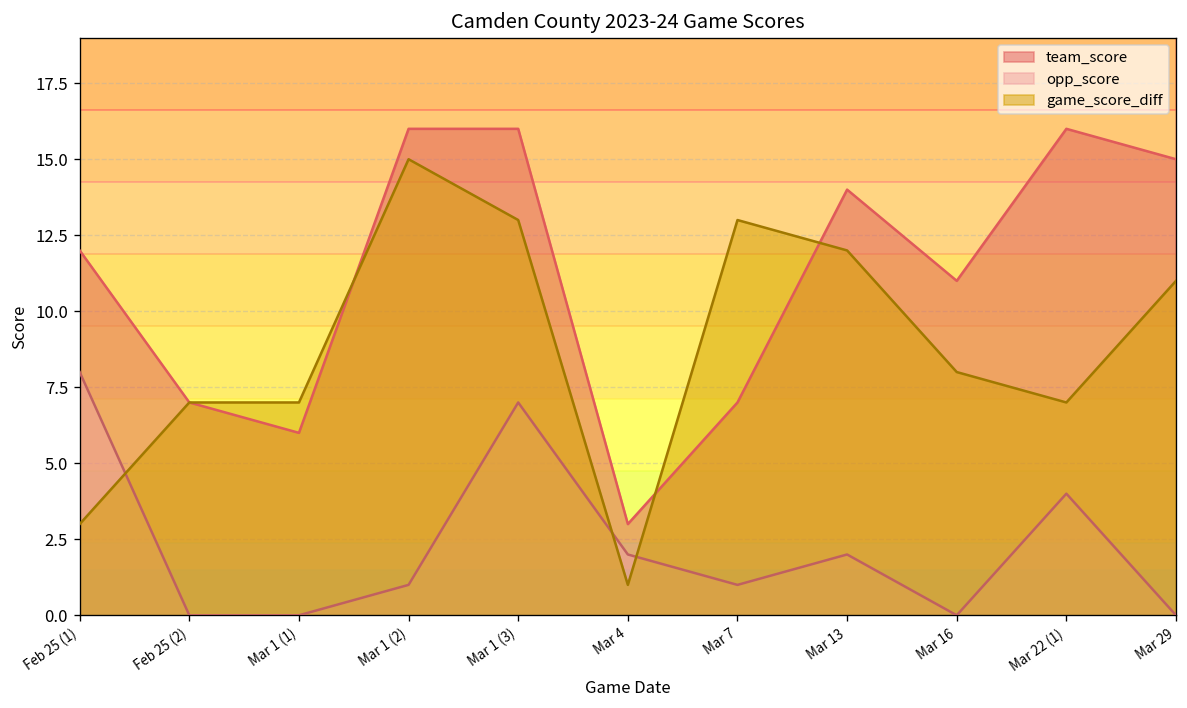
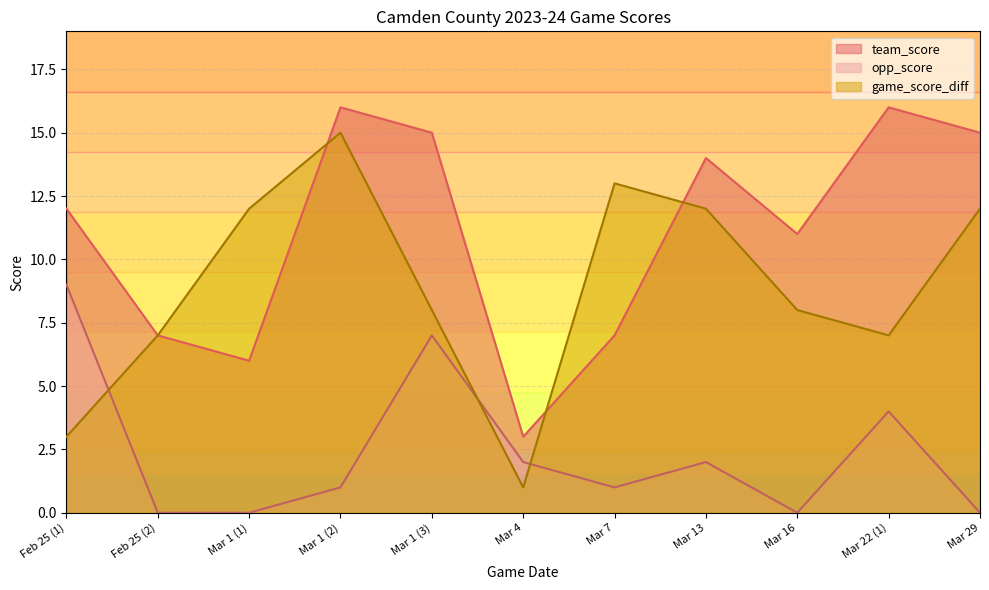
  {
    "team_score": {
      "Feb 25 (1)": 12,
      "Mar 1 (1)": 6,
      "Mar 1 (2)": 16,
-     "Mar 1 (3)": 16,
+     "Mar 1 (3)": 15,
      "Mar 4": 3,
      "Mar 7": 7,
      "Mar 13": 14,
      "Mar 16": 11,
      "Mar 22 (1)": 16,
      "Mar 29": 15
    },
    "opp_score": {
-     "Feb 25 (1)": 8,
+     "Feb 25 (1)": 9,
      "Feb 25 (2)": 0,
      "Mar 1 (1)": 0,
      "Mar 1 (2)": 1,
      "Mar 1 (3)": 7,
      "Mar 4": 2,
      "Mar 7": 1,
      "Mar 13": 2,
      "Mar 16": 0,
      "Mar 22 (1)": 4,
      "Mar 29": 0
    },
    "game_score_diff": {
      "Feb 25 (1)": 3,
-     "Mar 1 (1)": 7,
+     "Mar 1 (1)": 12,
      "Mar 1 (2)": 15,
-     "Mar 1 (3)": 13,
+     "Mar 1 (3)": 8,
      "Mar 4": 1,
      "Mar 7": 13,
      "Mar 13": 12,
      "Mar 16": 8,
      "Mar 22 (1)": 7,
-     "Mar 29": 11
+     "Mar 29": 12
    }
  }
